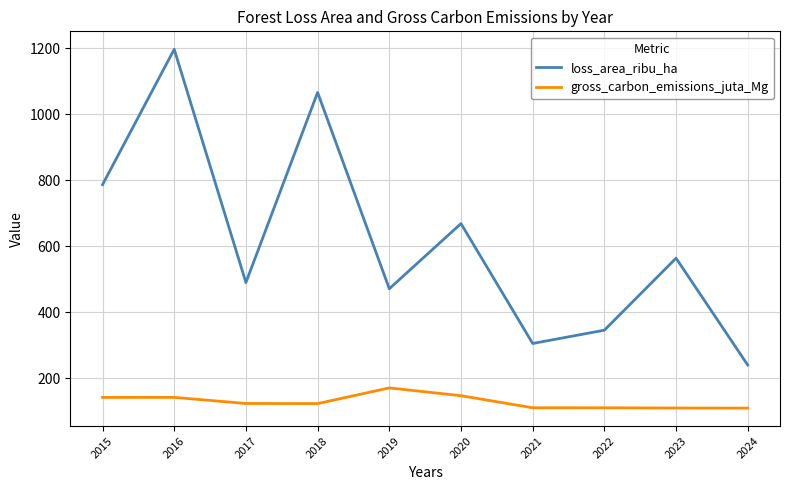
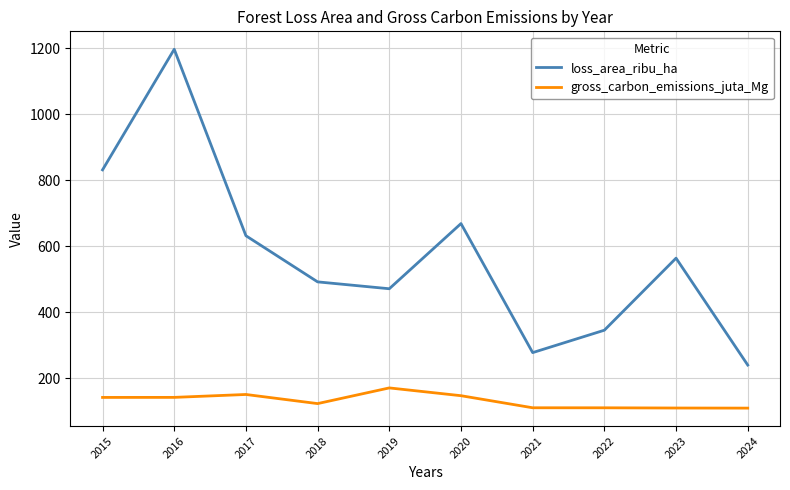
  {
    "loss_area_ribu_ha": {
-     "2015": 790,
+     "2015": 830,
      "2016": 1200,
-     "2017": 490,
-     "2018": 1070,
+     "2017": 630,
+     "2018": 490,
      "2019": 470,
      "2020": 670,
-     "2021": 300,
+     "2021": 280,
      "2022": 350,
      "2023": 560,
      "2024": 240
    },
    "gross_carbon_emissions_juta_Mg": {
      "2015": 140,
      "2016": 140,
-     "2017": 120,
+     "2017": 150,
      "2018": 120,
      "2019": 170,
      "2020": 150,
      "2021": 110,
      "2022": 110,
      "2023": 110,
      "2024": 110
    }
  }
